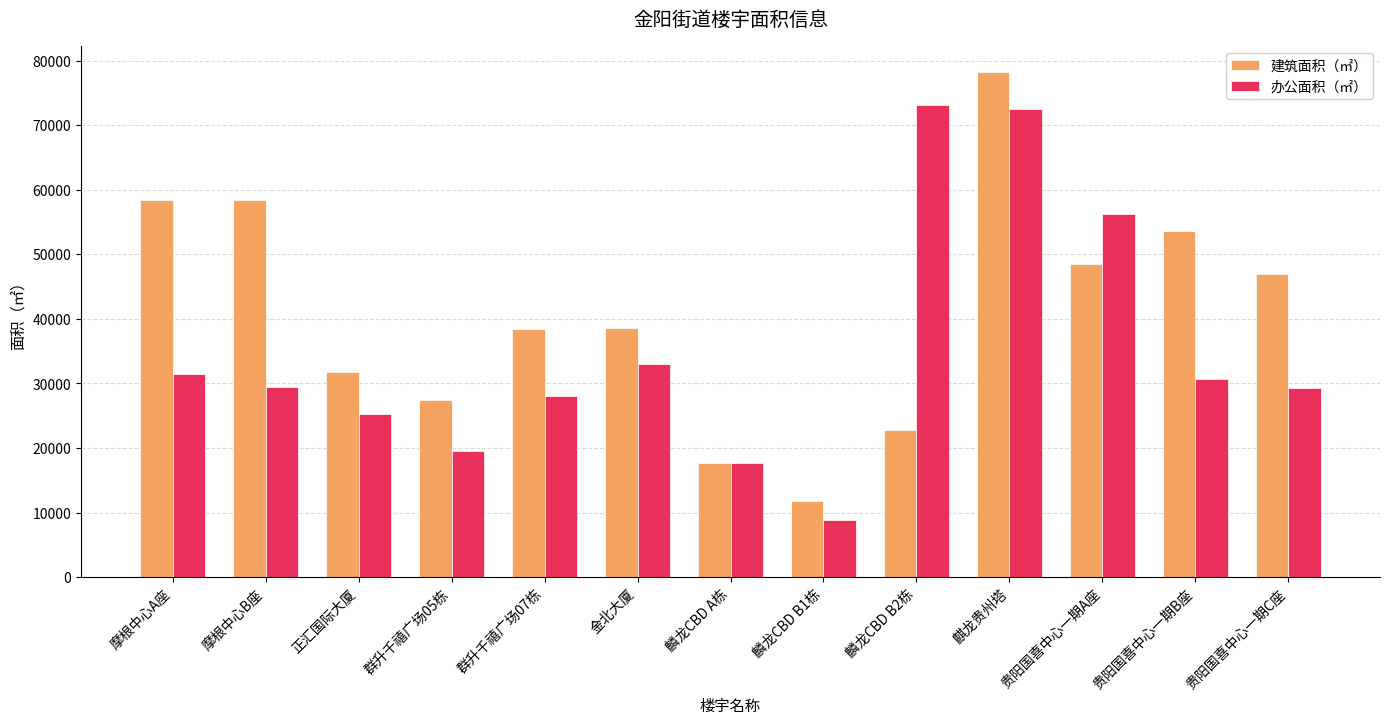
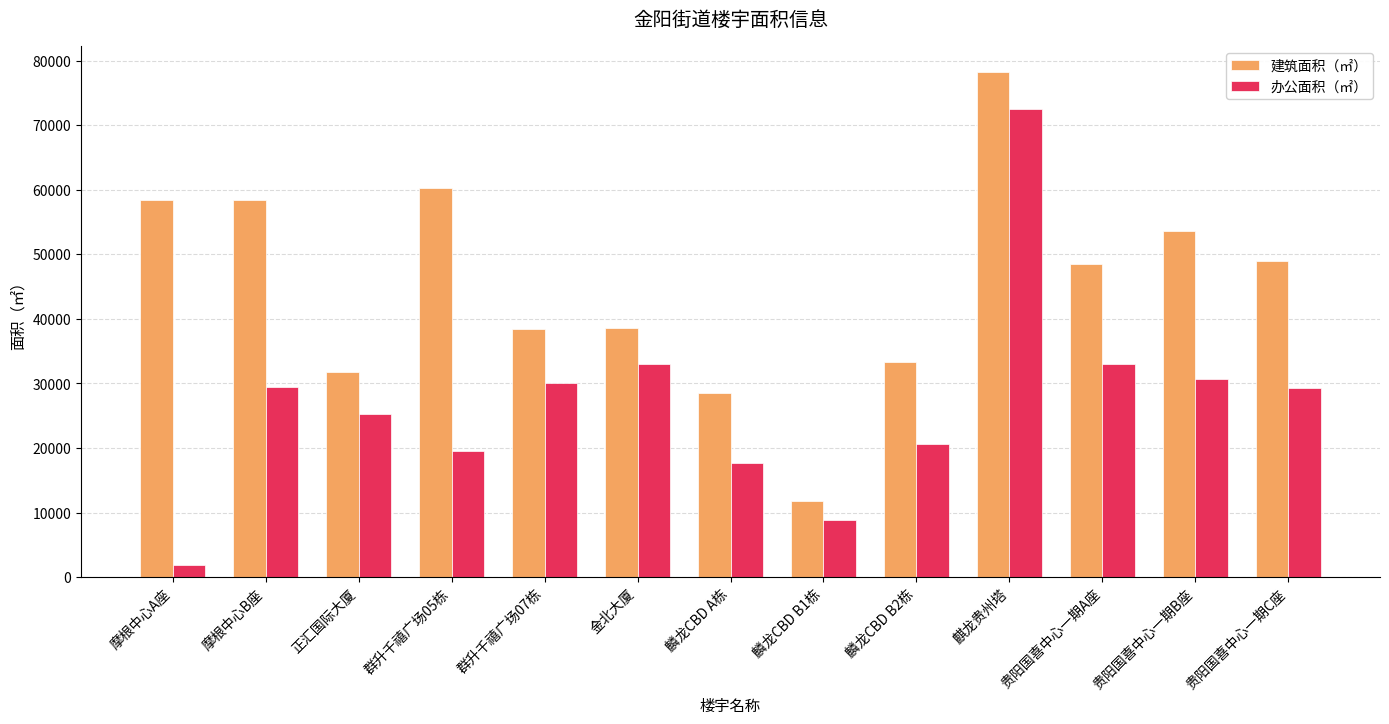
  {
    "建筑面积（㎡）": {
      "摩根中心A座": 58000,
      "摩根中心B座": 58000,
      "正汇国际大厦": 32000,
-     "群升千禧广场05栋": 27000,
+     "群升千禧广场05栋": 60000,
      "群升千禧广场07栋": 38000,
      "金北大厦": 39000,
-     "麟龙CBD A栋": 18000,
+     "麟龙CBD A栋": 29000,
      "麟龙CBD B1栋": 12000,
-     "麟龙CBD B2栋": 23000,
+     "麟龙CBD B2栋": 33000,
      "麒龙贵州塔": 78000,
      "贵阳国喜中心一期A座": 49000,
      "贵阳国喜中心一期B座": 54000,
-     "贵阳国喜中心一期C座": 47000
+     "贵阳国喜中心一期C座": 49000
    },
    "办公面积（㎡）": {
-     "摩根中心A座": 32000,
+     "摩根中心A座": 2000,
      "摩根中心B座": 30000,
      "正汇国际大厦": 25000,
      "群升千禧广场05栋": 20000,
-     "群升千禧广场07栋": 28000,
+     "群升千禧广场07栋": 30000,
      "金北大厦": 33000,
      "麟龙CBD A栋": 18000,
      "麟龙CBD B1栋": 9000,
-     "麟龙CBD B2栋": 73000,
+     "麟龙CBD B2栋": 21000,
      "麒龙贵州塔": 73000,
-     "贵阳国喜中心一期A座": 56000,
+     "贵阳国喜中心一期A座": 33000,
      "贵阳国喜中心一期B座": 31000,
      "贵阳国喜中心一期C座": 29000
    }
  }
